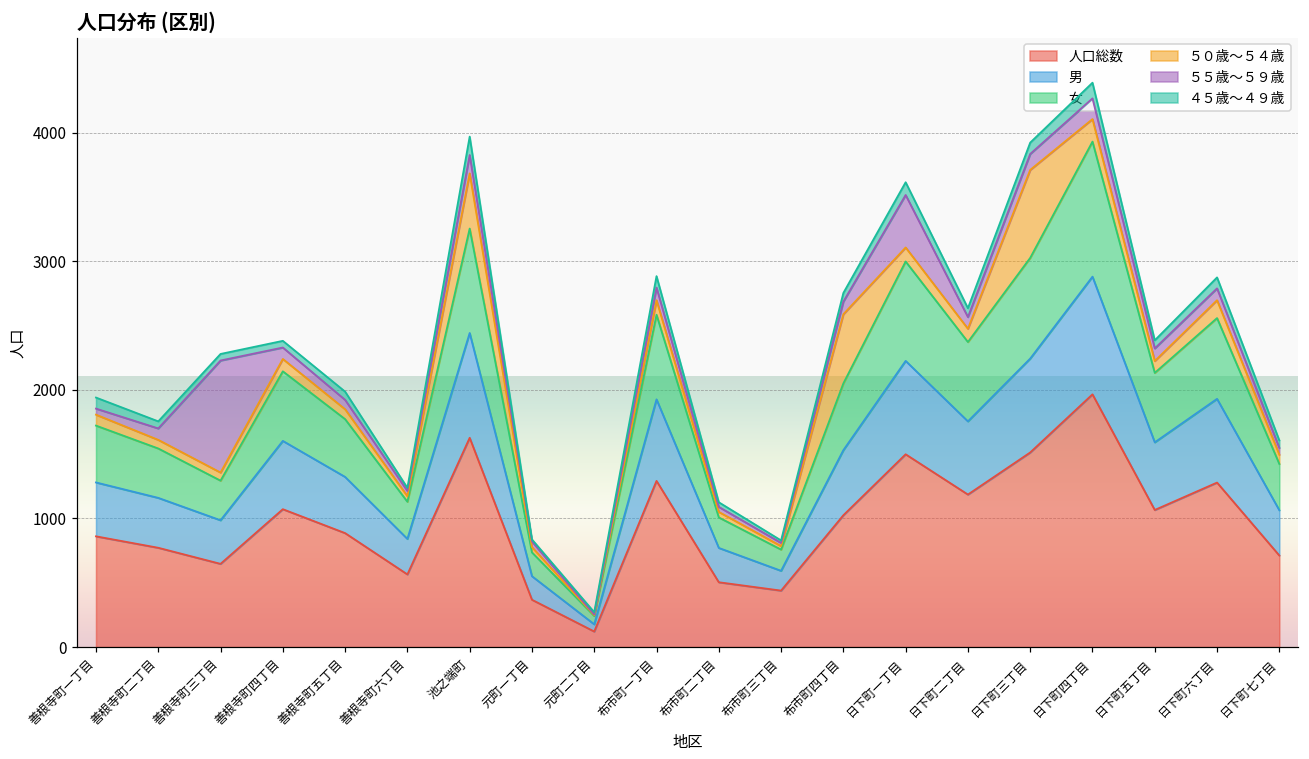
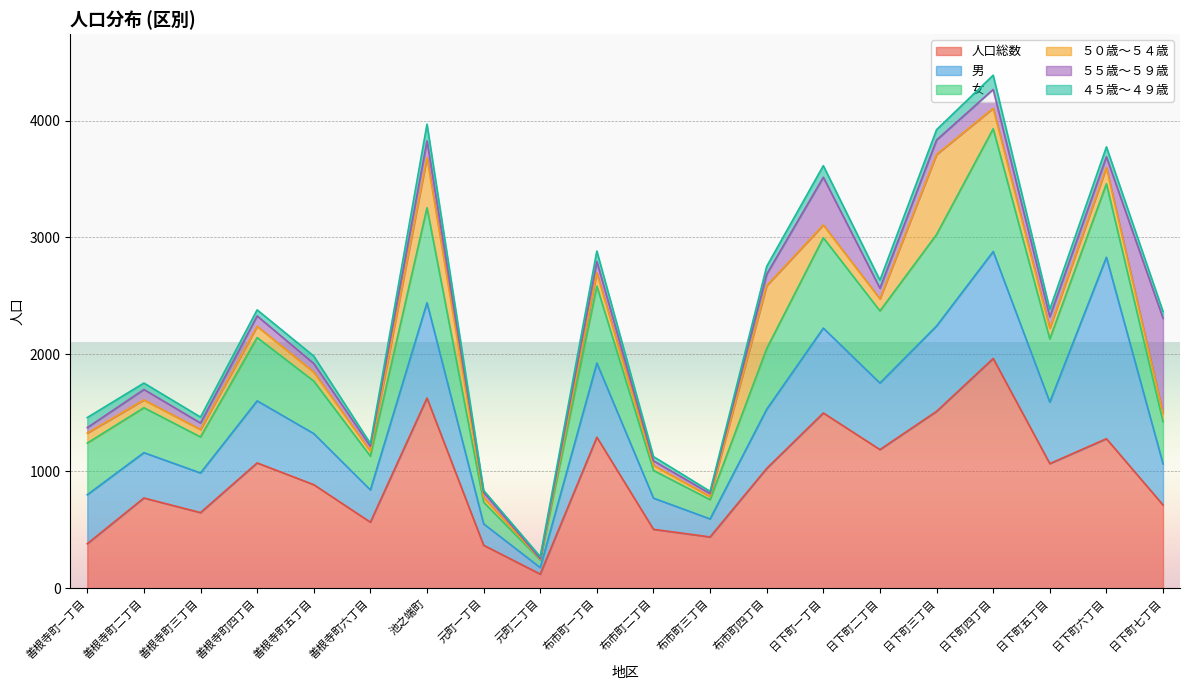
  {
    "人口総数": {
-     "善根寺町一丁目": 860,
+     "善根寺町一丁目": 380,
      "善根寺町二丁目": 770,
      "善根寺町三丁目": 650,
      "善根寺町四丁目": 1070,
      "善根寺町五丁目": 890,
      "善根寺町六丁目": 570,
      "池之端町": 1630,
      "元町一丁目": 370,
      "元町二丁目": 120,
      "布市町一丁目": 1290,
      "布市町二丁目": 500,
      "布市町三丁目": 440,
      "布市町四丁目": 1030,
      "日下町一丁目": 1500,
      "日下町二丁目": 1190,
      "日下町三丁目": 1510,
      "日下町四丁目": 1970,
      "日下町五丁目": 1070,
      "日下町六丁目": 1280,
      "日下町七丁目": 710
    },
    "男": {
      "善根寺町一丁目": 420,
      "善根寺町二丁目": 390,
      "善根寺町三丁目": 340,
      "善根寺町四丁目": 530,
      "善根寺町五丁目": 440,
      "善根寺町六丁目": 280,
      "池之端町": 820,
      "元町一丁目": 180,
      "元町二丁目": 60,
      "布市町一丁目": 630,
      "布市町二丁目": 270,
      "布市町三丁目": 150,
      "布市町四丁目": 510,
      "日下町一丁目": 730,
      "日下町二丁目": 570,
      "日下町三丁目": 730,
      "日下町四丁目": 920,
      "日下町五丁目": 530,
-     "日下町六丁目": 650,
+     "日下町六丁目": 1550,
      "日下町七丁目": 350
    },
    "５０歳～５４歳": {
      "善根寺町一丁目": 90,
      "善根寺町二丁目": 70,
      "善根寺町三丁目": 60,
      "善根寺町四丁目": 100,
      "善根寺町五丁目": 80,
      "善根寺町六丁目": 40,
      "池之端町": 430,
      "元町一丁目": 40,
      "布市町一丁目": 110,
      "布市町二丁目": 40,
      "布市町三丁目": 30,
      "布市町四丁目": 540,
      "日下町一丁目": 110,
      "日下町二丁目": 100,
      "日下町三丁目": 680,
      "日下町四丁目": 180,
      "日下町五丁目": 90,
      "日下町六丁目": 140,
      "日下町七丁目": 70
    },
    "５５歳～５９歳": {
      "善根寺町一丁目": 50,
      "善根寺町二丁目": 90,
-     "善根寺町三丁目": 870,
+     "善根寺町三丁目": 60,
      "善根寺町四丁目": 90,
      "善根寺町五丁目": 70,
      "善根寺町六丁目": 40,
      "池之端町": 140,
      "布市町一丁目": 100,
      "布市町二丁目": 40,
      "布市町四丁目": 100,
      "日下町一丁目": 410,
      "日下町二丁目": 90,
      "日下町三丁目": 120,
      "日下町五丁目": 100,
      "日下町六丁目": 90,
-     "日下町七丁目": 50
+     "日下町七丁目": 810
    }
  }
